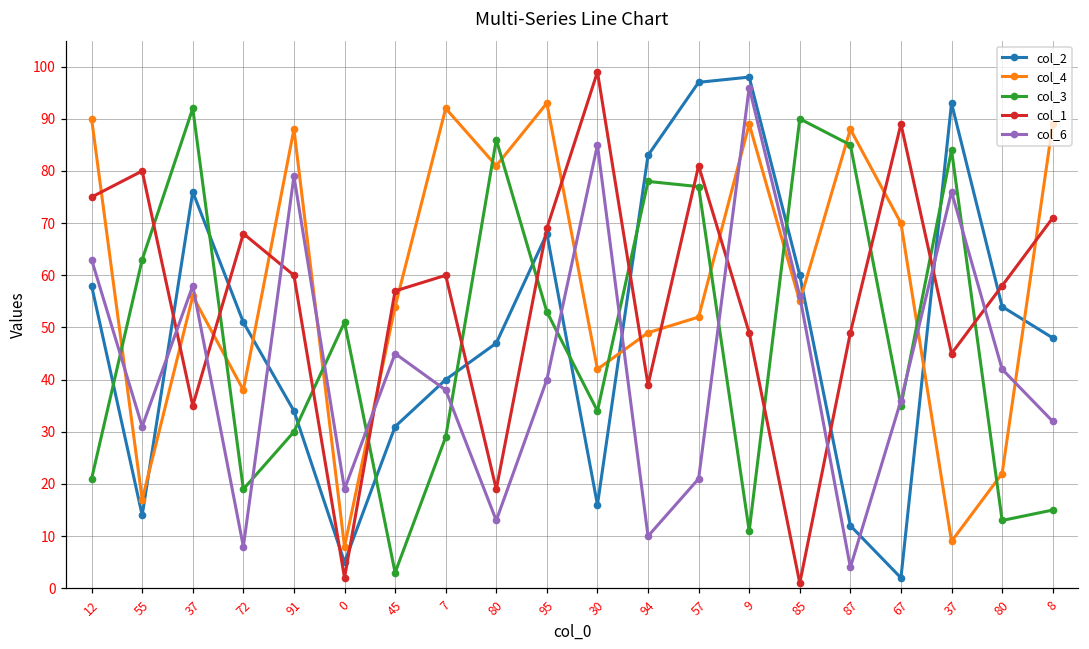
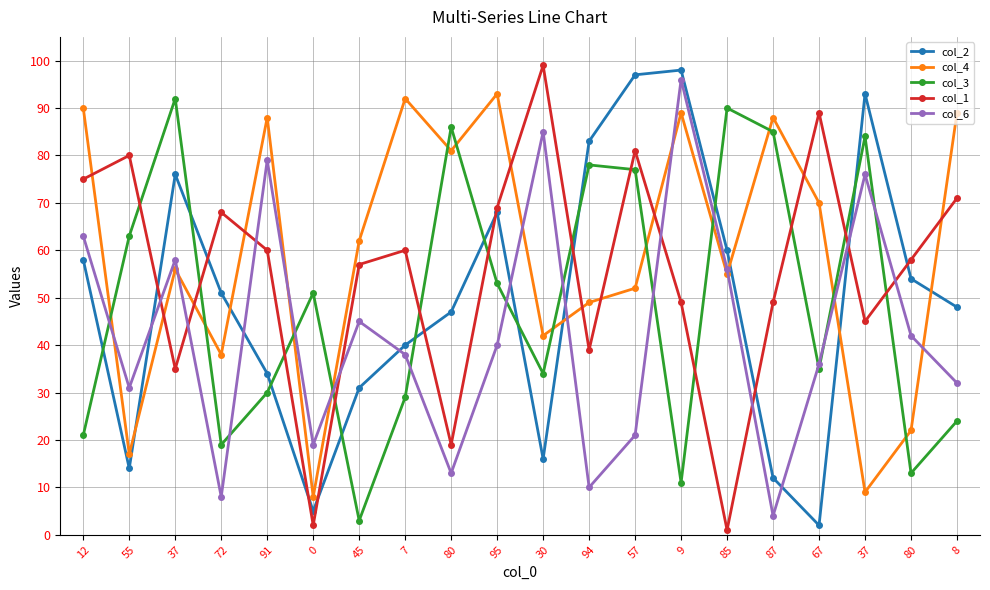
  {
    "col_2": {
      "12": 58,
      "55": 14,
      "72": 51,
      "91": 34,
      "0": 5,
      "45": 31,
      "7": 40,
      "95": 68,
      "30": 16,
      "94": 83,
      "57": 97,
      "9": 98,
      "85": 60,
      "87": 12,
      "67": 2,
      "8": 48
    },
    "col_4": {
      "12": 90,
      "55": 17,
      "72": 38,
      "91": 88,
      "0": 8,
-     "45": 54,
+     "45": 62,
      "7": 92,
      "95": 93,
      "30": 42,
      "94": 49,
      "57": 52,
      "9": 89,
      "85": 55,
      "87": 88,
      "67": 70
    },
    "col_3": {
      "12": 21,
      "55": 63,
      "72": 19,
      "91": 30,
      "0": 51,
      "45": 3,
      "7": 29,
      "95": 53,
      "30": 34,
      "94": 78,
      "57": 77,
      "9": 11,
      "85": 90,
      "87": 85,
      "67": 35,
-     "8": 15
+     "8": 24
    },
    "col_1": {
      "12": 75,
      "55": 80,
      "72": 68,
      "91": 60,
      "0": 2,
      "45": 57,
      "7": 60,
      "95": 69,
      "30": 99,
      "94": 39,
      "57": 81,
      "9": 49,
      "85": 1,
      "87": 49,
      "67": 89,
      "8": 71
    },
    "col_6": {
      "12": 63,
      "55": 31,
      "72": 8,
      "91": 79,
      "0": 19,
      "45": 45,
      "7": 38,
      "95": 40,
      "30": 85,
      "94": 10,
      "57": 21,
      "9": 96,
      "85": 56,
      "87": 4,
      "67": 36,
      "8": 32
    }
  }
